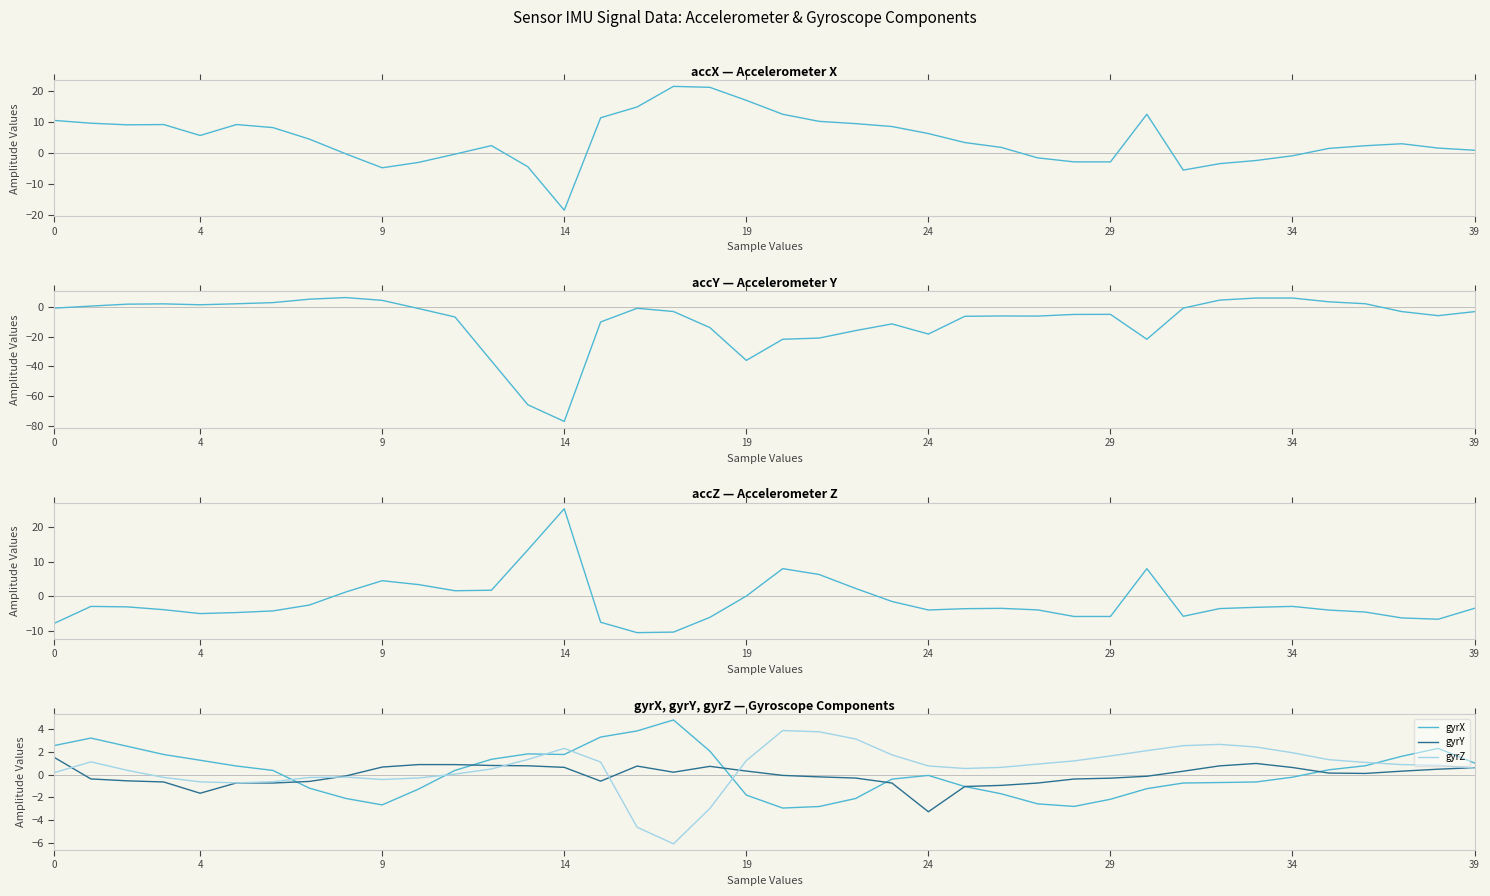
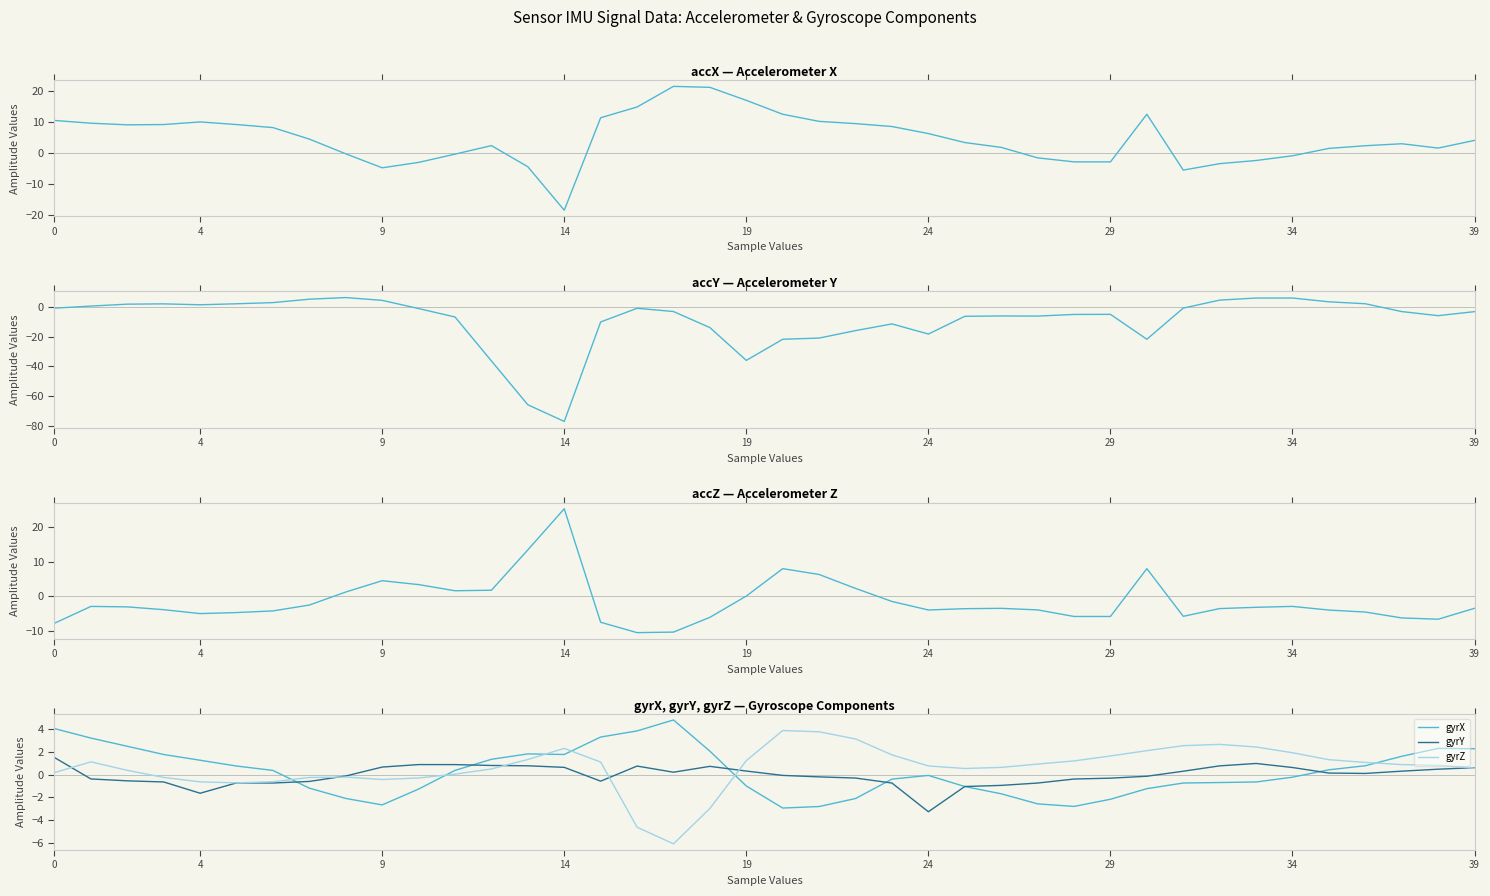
  {
    "accX — Accelerometer X": {
      "0": 11,
-     "4": 6,
+     "4": 10,
      "9": -5,
      "14": -18,
      "19": 17,
      "24": 6,
      "29": -3,
      "34": -1,
-     "39": 1
+     "39": 4
    },
    "accY — Accelerometer Y": {
      "0": -1,
      "4": 1,
      "9": 4,
      "14": -77,
      "19": -36,
      "24": -18,
      "29": -5,
      "34": 6,
      "39": -3
    },
    "accZ — Accelerometer Z": {
      "0": -8,
      "4": -5,
      "9": 4,
      "14": 25,
      "19": 0,
      "24": -4,
      "29": -6,
      "34": -3,
      "39": -3
    },
    "gyrX, gyrY, gyrZ — Gyroscope Components": {
      "gyrX": {
-       "0": 2.6,
+       "0": 4.0,
        "4": 1.3,
        "9": -2.7,
        "14": 1.8,
-       "19": -1.8,
+       "19": -1.0,
        "24": -0.1,
        "29": -2.2,
        "34": -0.2,
-       "39": 1.0
+       "39": 2.3
      },
      "gyrY": {
        "0": 1.5,
        "4": -1.6,
        "9": 0.7,
        "14": 0.6,
        "19": 0.3,
        "24": -3.3,
        "29": -0.3,
        "34": 0.6
      },
      "gyrZ": {
        "0": 0.2,
        "4": -0.6,
        "9": -0.4,
        "14": 2.3,
        "19": 1.2,
        "24": 0.8,
        "29": 1.6,
        "34": 1.9
      }
    }
  }
